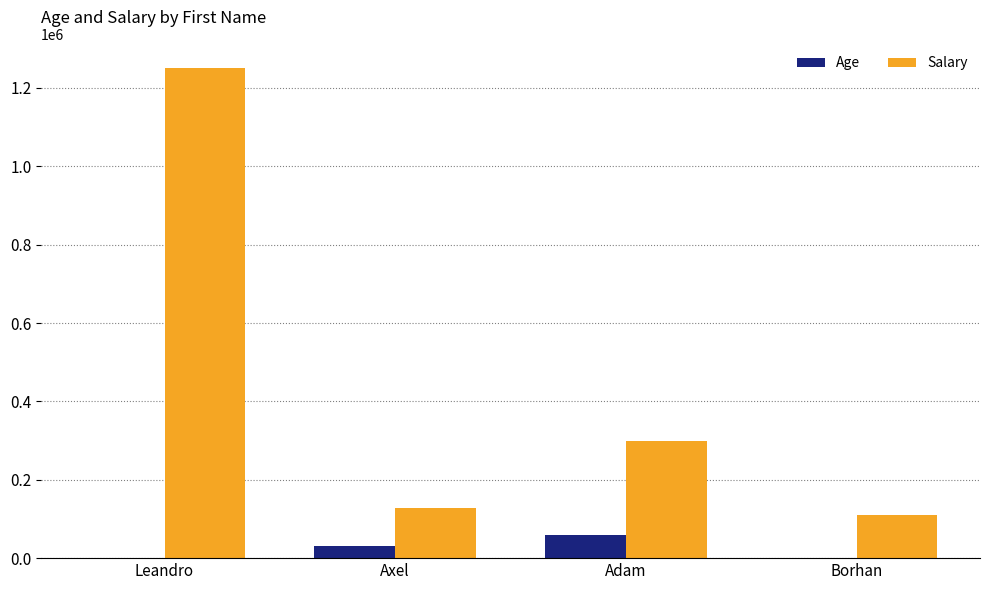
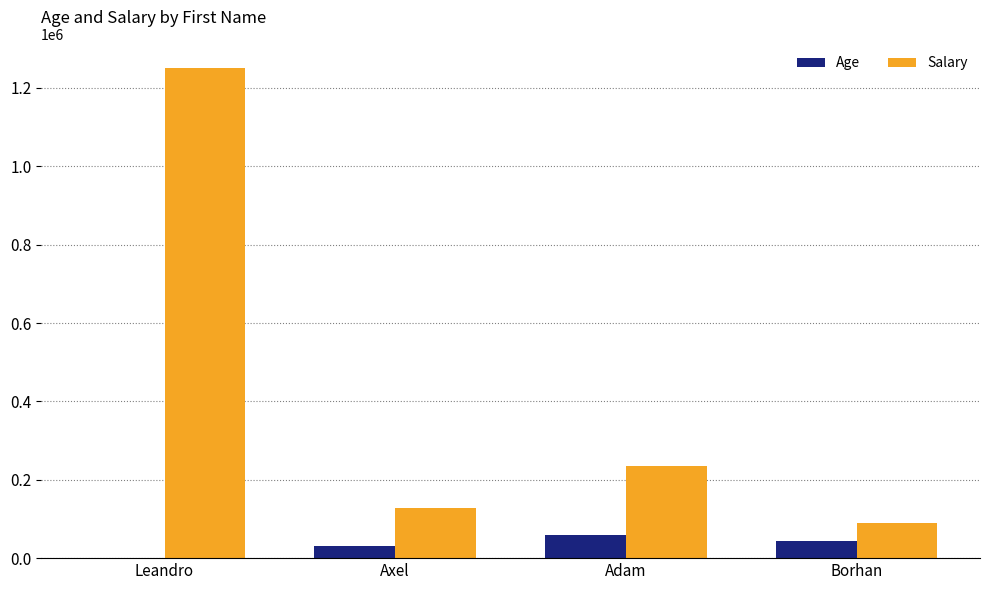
  {
    "Age": {
      "Axel": 30000,
      "Adam": 60000,
-     "Borhan": 0
+     "Borhan": 40000
    },
    "Salary": {
      "Leandro": 1250000,
      "Axel": 130000,
-     "Adam": 300000,
-     "Borhan": 110000
+     "Adam": 240000,
+     "Borhan": 90000
    }
  }
